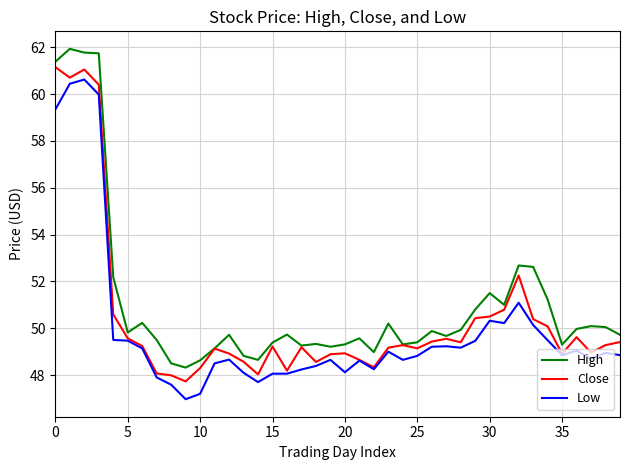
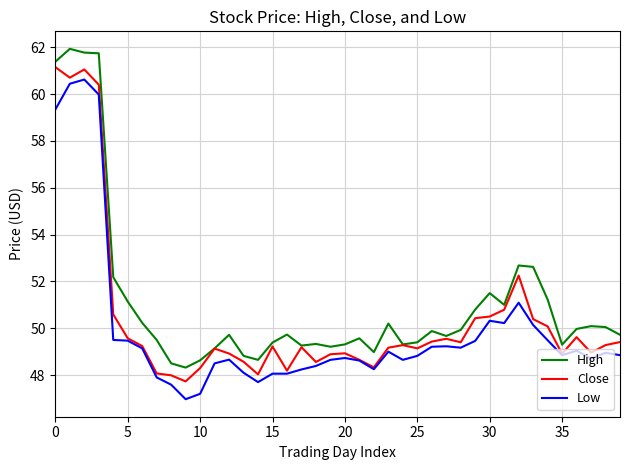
  {
    "High": {
      "0": 61.4,
-     "5": 49.8,
+     "5": 51.1,
      "10": 48.6,
      "15": 49.4,
      "20": 49.3,
      "25": 49.4,
      "30": 51.5,
      "35": 49.3
    },
    "Close": {
      "0": 61.2,
      "10": 48.3,
      "15": 49.2,
      "20": 48.9,
      "25": 49.1,
      "30": 50.5
    },
    "Low": {
      "0": 59.3,
      "10": 47.2,
      "15": 48.1,
-     "20": 48.1,
+     "20": 48.7,
      "25": 48.8,
      "30": 50.3
    }
  }
